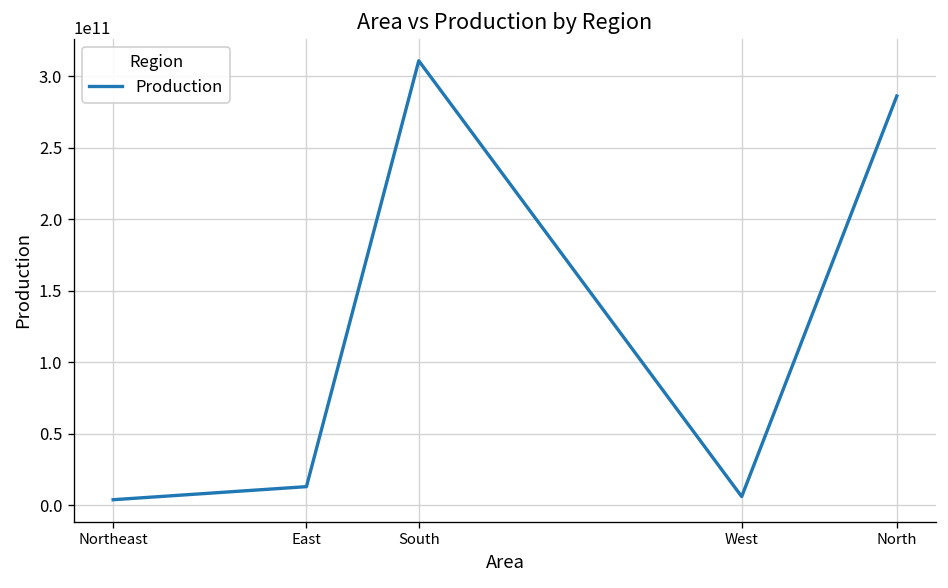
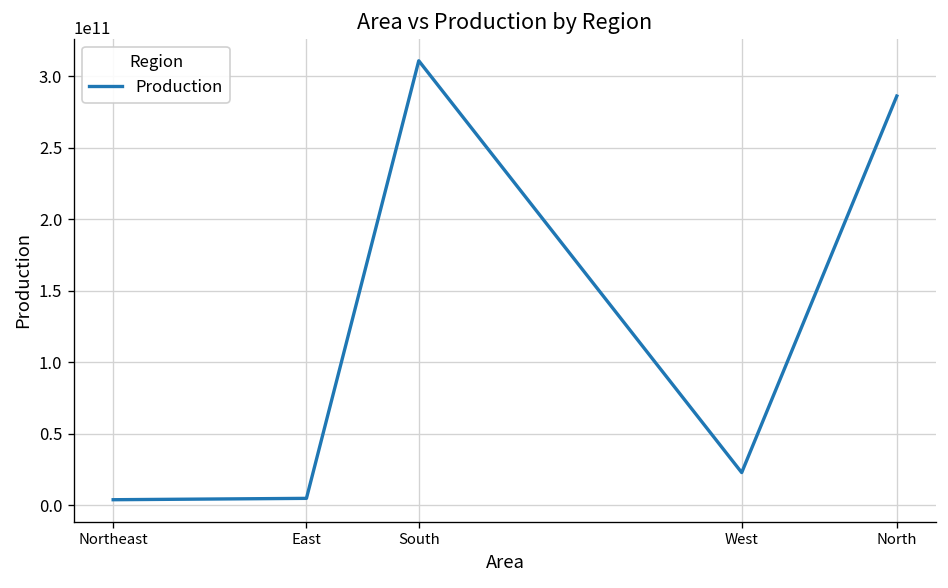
  {
    "Northeast": 4000000000,
-   "East": 13000000000,
+   "East": 5000000000,
    "South": 311000000000,
-   "West": 6000000000,
+   "West": 23000000000,
    "North": 286000000000
  }
